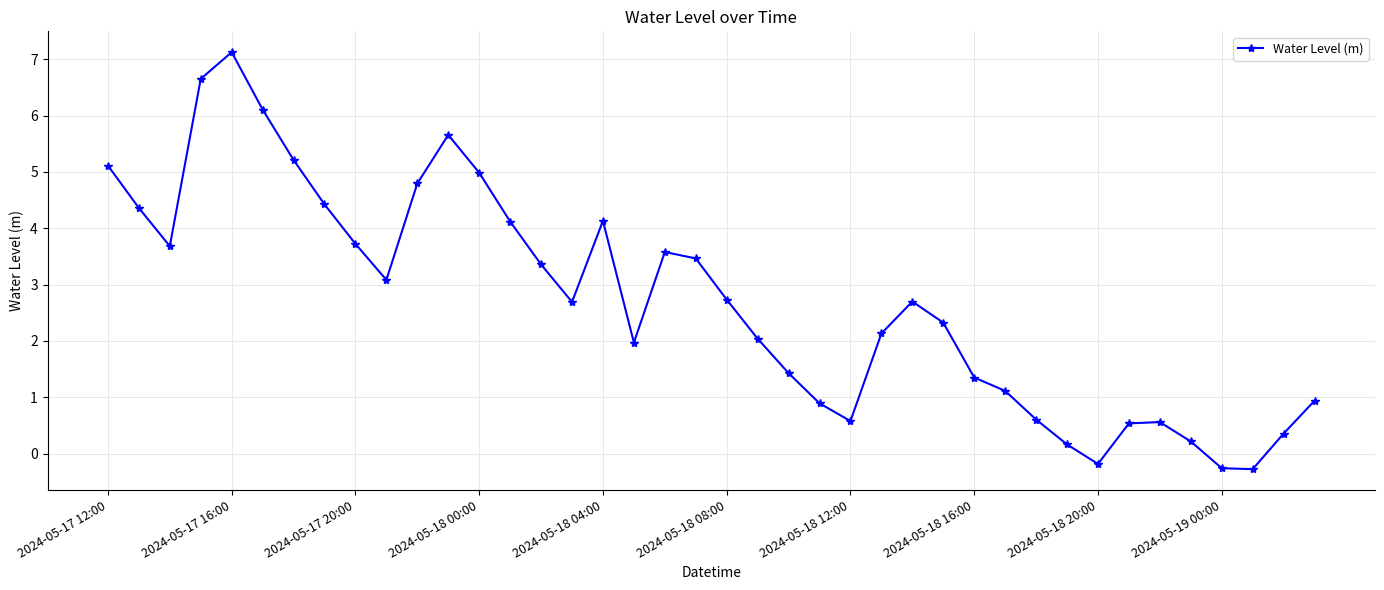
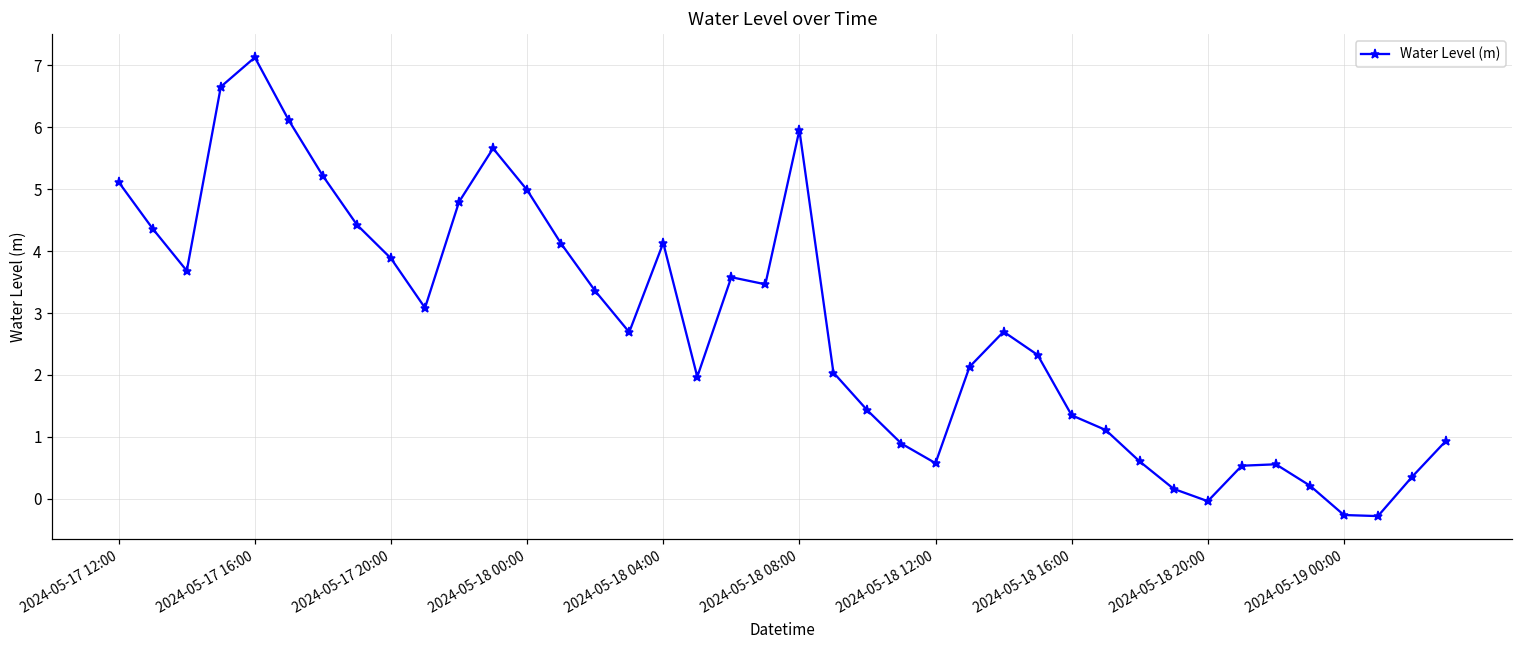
  {
    "2024-05-17 12:00": 5.1,
    "2024-05-17 16:00": 7.1,
-   "2024-05-17 20:00": 3.7,
+   "2024-05-17 20:00": 3.9,
    "2024-05-18 00:00": 5.0,
    "2024-05-18 04:00": 4.1,
-   "2024-05-18 08:00": 2.7,
+   "2024-05-18 08:00": 6.0,
    "2024-05-18 12:00": 0.6,
    "2024-05-18 16:00": 1.3,
-   "2024-05-18 20:00": -0.2,
+   "2024-05-18 20:00": 0.0,
    "2024-05-19 00:00": -0.3
  }
